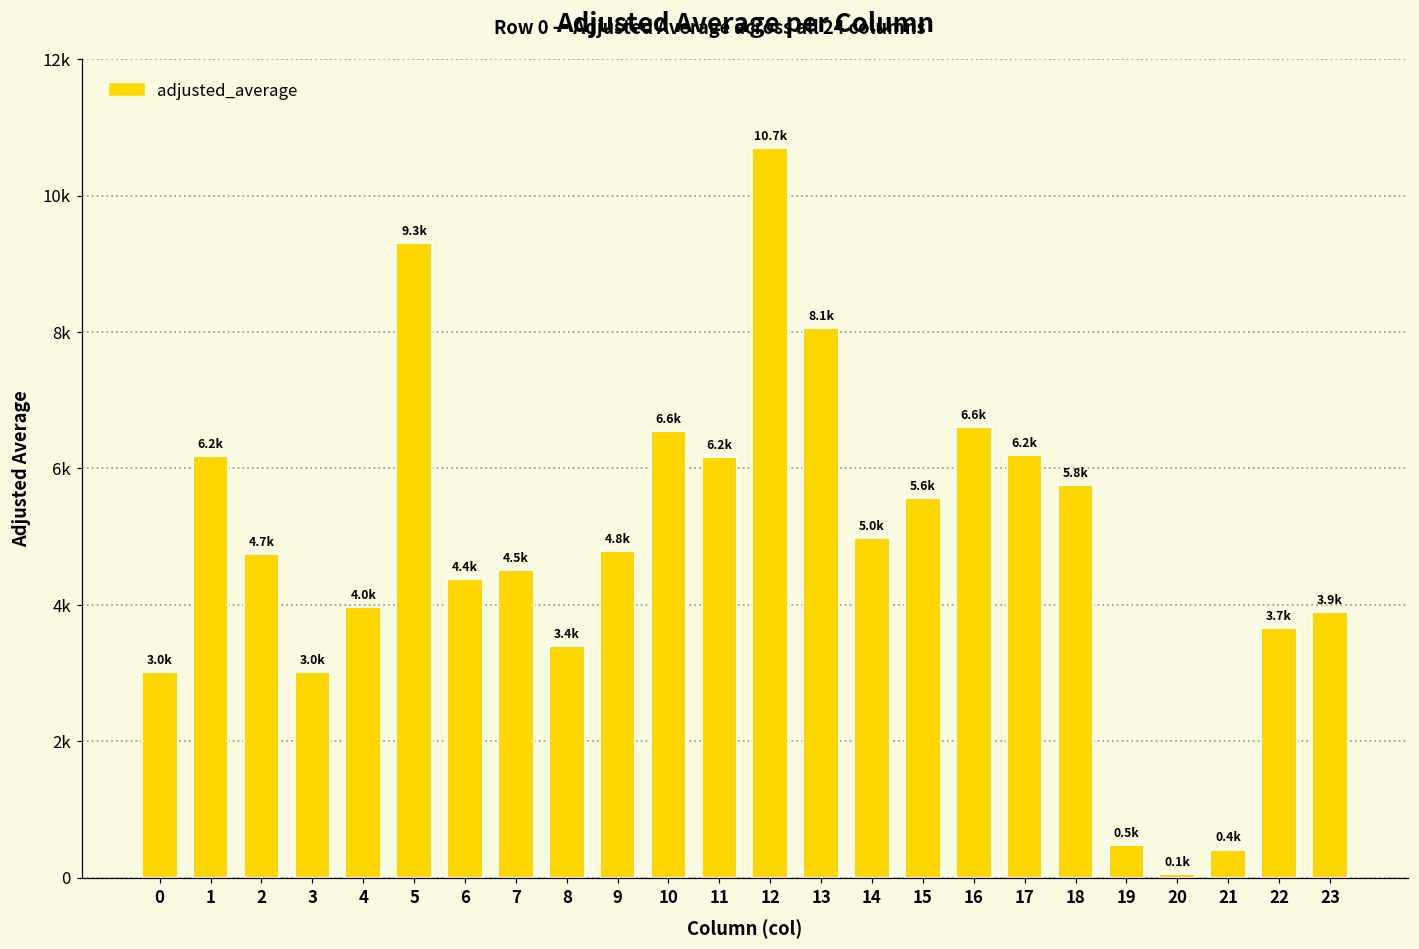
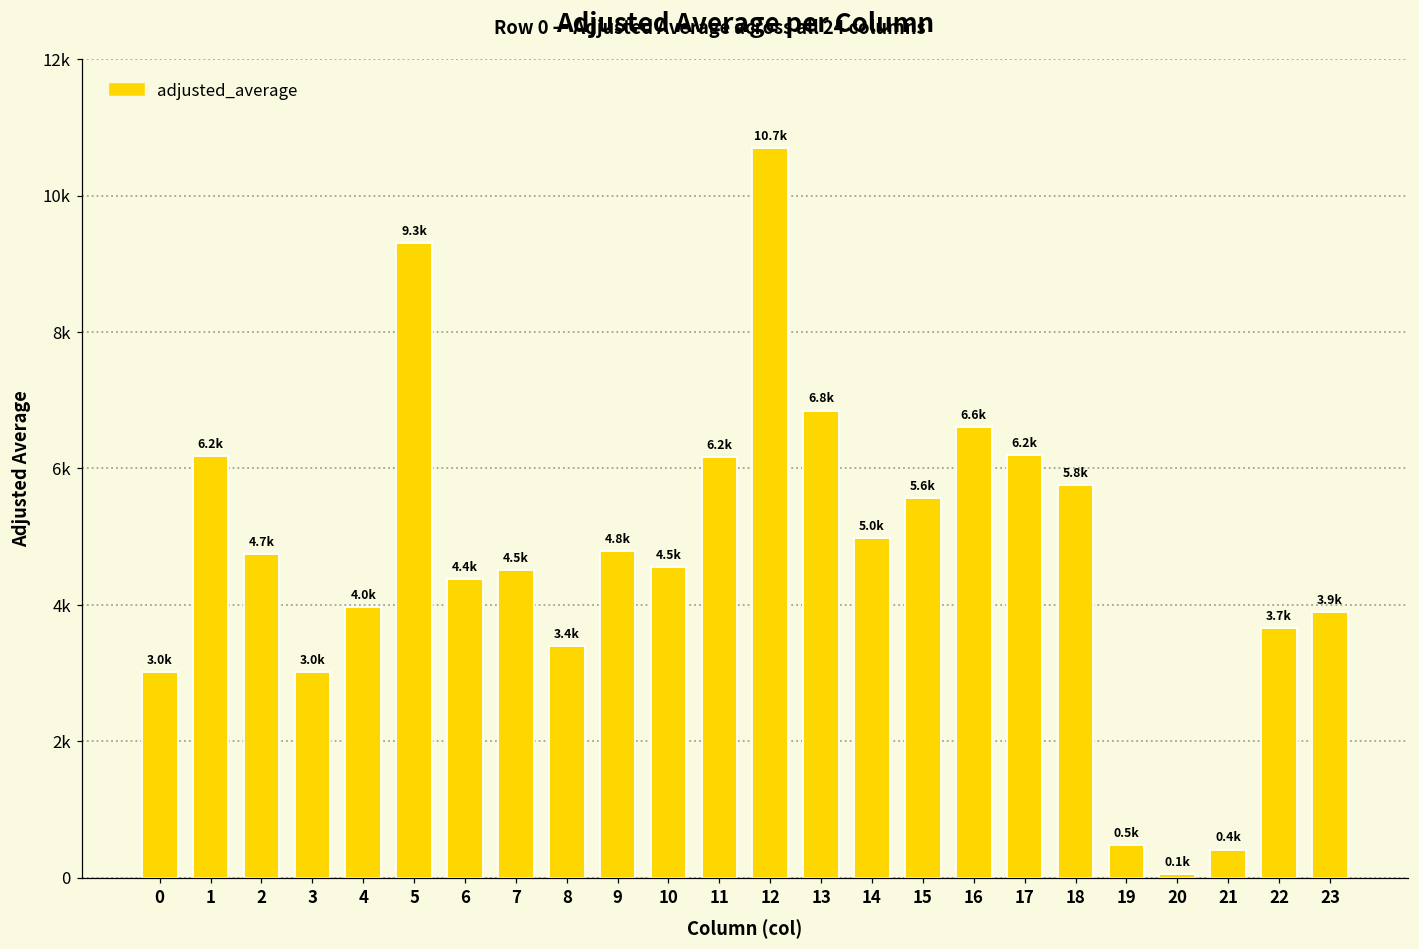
  {
    "0": "3.0k",
    "1": "6.2k",
    "2": "4.7k",
    "3": "3.0k",
    "4": "4.0k",
    "5": "9.3k",
    "6": "4.4k",
    "7": "4.5k",
    "8": "3.4k",
    "9": "4.8k",
-   "10": "6.6k",
+   "10": "4.5k",
    "11": "6.2k",
    "12": "10.7k",
-   "13": "8.1k",
+   "13": "6.8k",
    "14": "5.0k",
    "15": "5.6k",
    "16": "6.6k",
    "17": "6.2k",
    "18": "5.8k",
    "19": "0.5k",
    "20": "0.1k",
    "21": "0.4k",
    "22": "3.7k",
    "23": "3.9k"
  }
